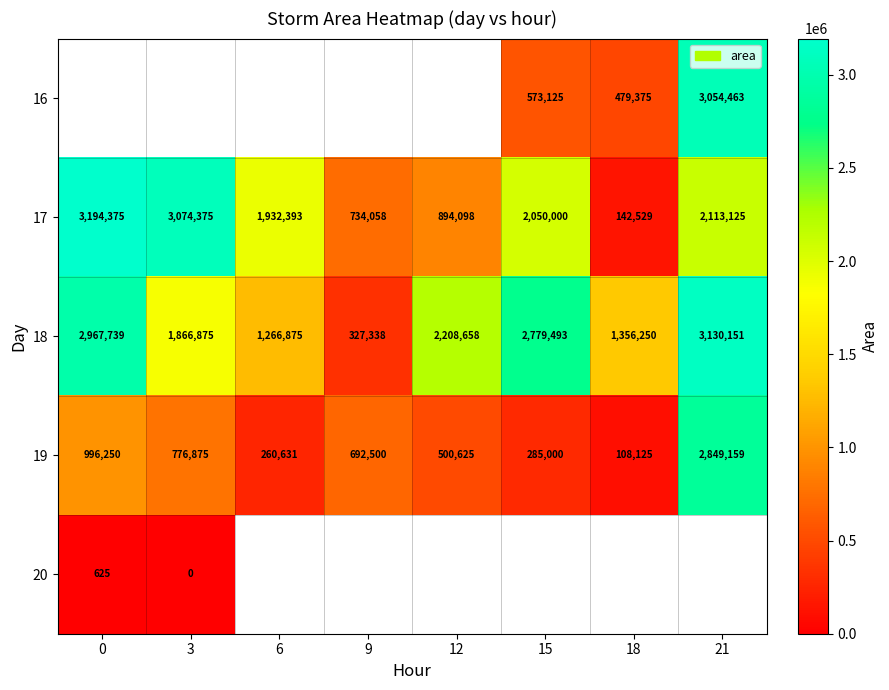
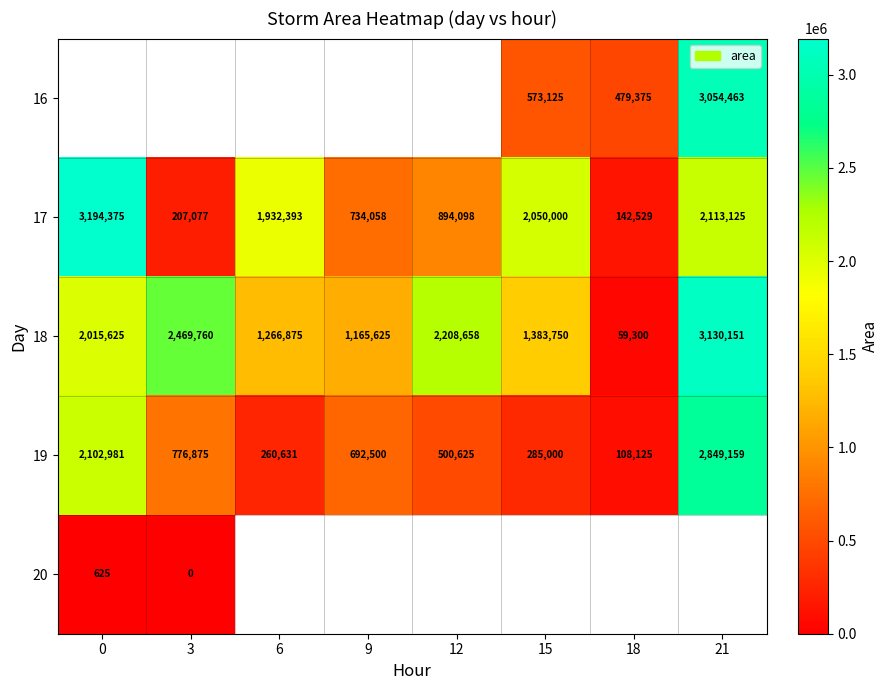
  {
    "16": {
      "15": "573,125",
      "18": "479,375",
      "21": "3,054,463"
    },
    "17": {
      "0": "3,194,375",
-     "3": "3,074,375",
+     "3": "207,077",
      "6": "1,932,393",
      "9": "734,058",
      "12": "894,098",
      "15": "2,050,000",
      "18": "142,529",
      "21": "2,113,125"
    },
    "18": {
-     "0": "2,967,739",
-     "3": "1,866,875",
+     "0": "2,015,625",
+     "3": "2,469,760",
      "6": "1,266,875",
-     "9": "327,338",
+     "9": "1,165,625",
      "12": "2,208,658",
-     "15": "2,779,493",
-     "18": "1,356,250",
+     "15": "1,383,750",
+     "18": "59,300",
      "21": "3,130,151"
    },
    "19": {
-     "0": "996,250",
+     "0": "2,102,981",
      "3": "776,875",
      "6": "260,631",
      "9": "692,500",
      "12": "500,625",
      "15": "285,000",
      "18": "108,125",
      "21": "2,849,159"
    },
    "20": {
      "0": "625",
      "3": "0"
    }
  }
